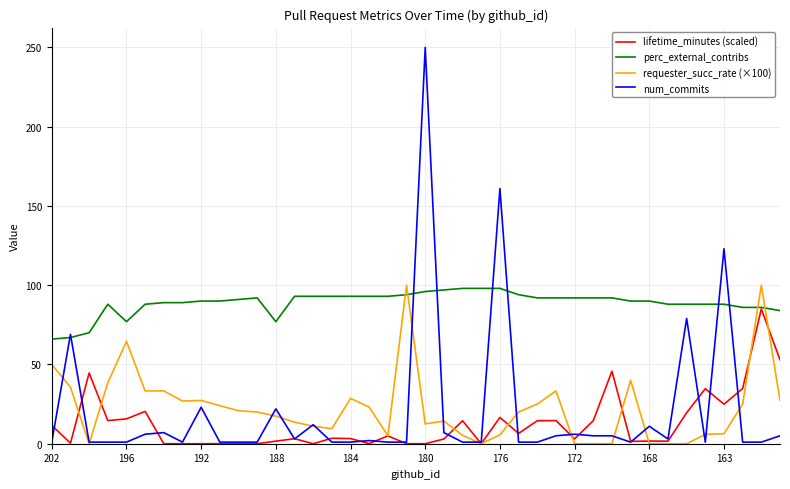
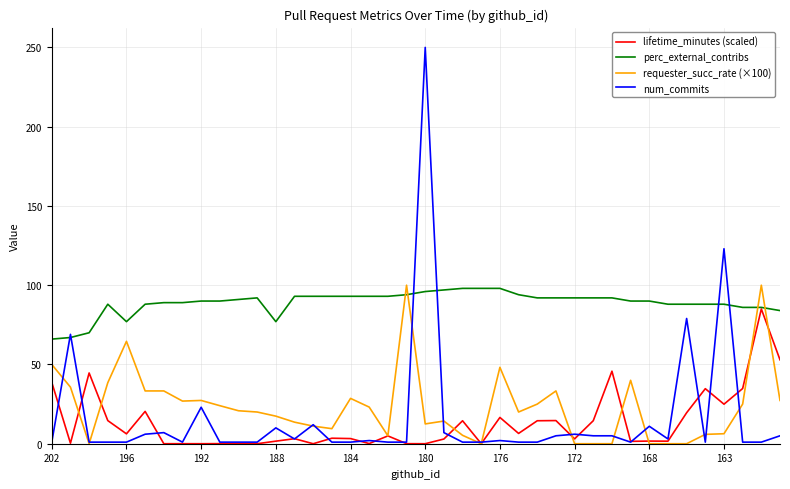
  {
    "lifetime_minutes (scaled)": {
-     "202": 12,
-     "196": 16,
+     "202": 39,
+     "196": 6,
      "192": 0,
      "188": 2,
      "184": 3,
      "180": 0,
      "176": 17,
      "172": 3,
      "168": 2,
      "163": 25
    },
    "perc_external_contribs": {
      "202": 66,
      "196": 77,
      "192": 90,
      "188": 77,
      "184": 93,
      "180": 96,
      "176": 98,
      "172": 92,
      "168": 90,
      "163": 88
    },
    "requester_succ_rate (×100)": {
      "202": 50,
      "196": 65,
      "192": 27,
      "188": 17,
      "184": 29,
      "180": 13,
-     "176": 6,
+     "176": 48,
      "172": 0,
      "168": 0,
      "163": 6
    },
    "num_commits": {
      "202": 1,
      "196": 1,
      "192": 23,
-     "188": 22,
+     "188": 10,
      "184": 1,
      "180": 250,
-     "176": 161,
+     "176": 2,
      "172": 6,
      "168": 11,
      "163": 123
    }
  }
